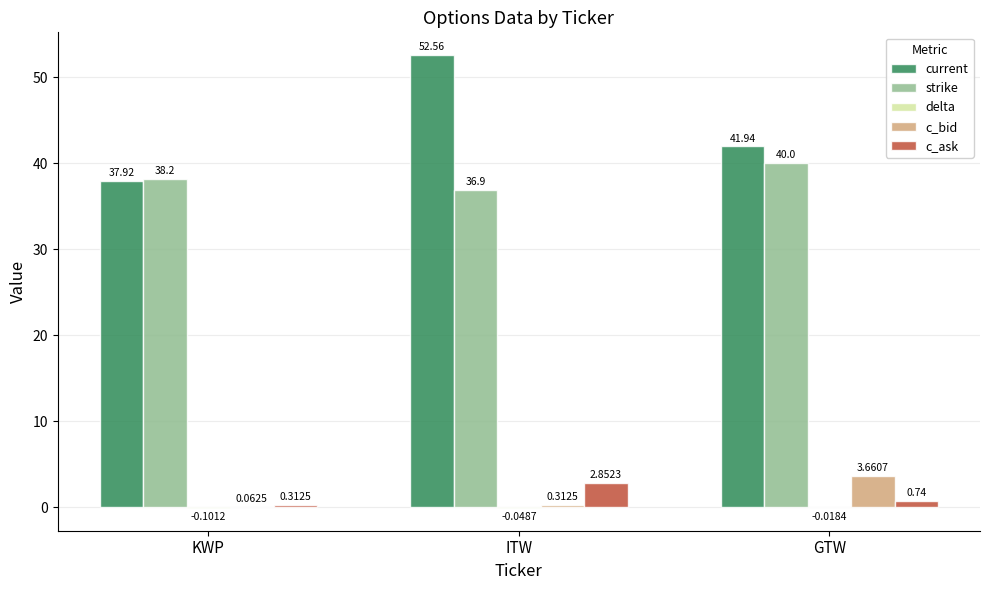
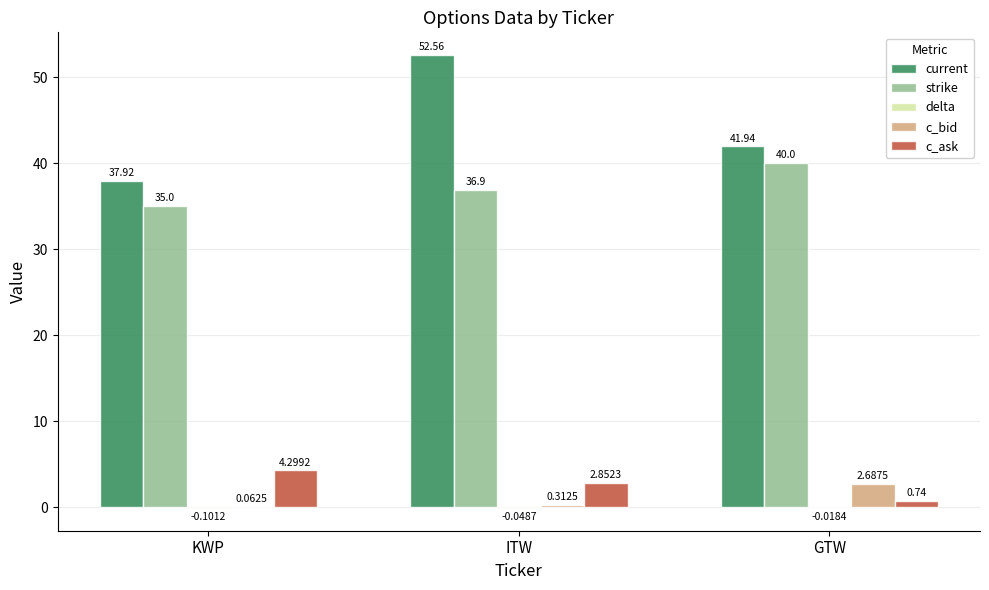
  {
    "current": {
      "KWP": 37.92,
      "ITW": 52.56,
      "GTW": 41.94
    },
    "strike": {
-     "KWP": 38.2,
+     "KWP": 35.0,
      "ITW": 36.9,
      "GTW": 40.0
    },
    "delta": {
      "KWP": -0.1012,
      "ITW": -0.0487,
      "GTW": -0.0184
    },
    "c_bid": {
      "KWP": 0.0625,
      "ITW": 0.3125,
-     "GTW": 3.6607
+     "GTW": 2.6875
    },
    "c_ask": {
-     "KWP": 0.3125,
+     "KWP": 4.2992,
      "ITW": 2.8523,
      "GTW": 0.74
    }
  }
